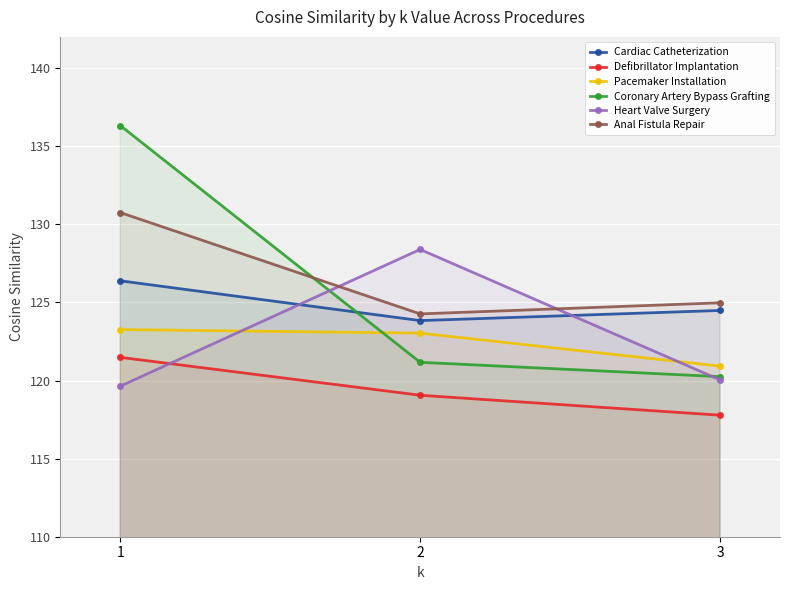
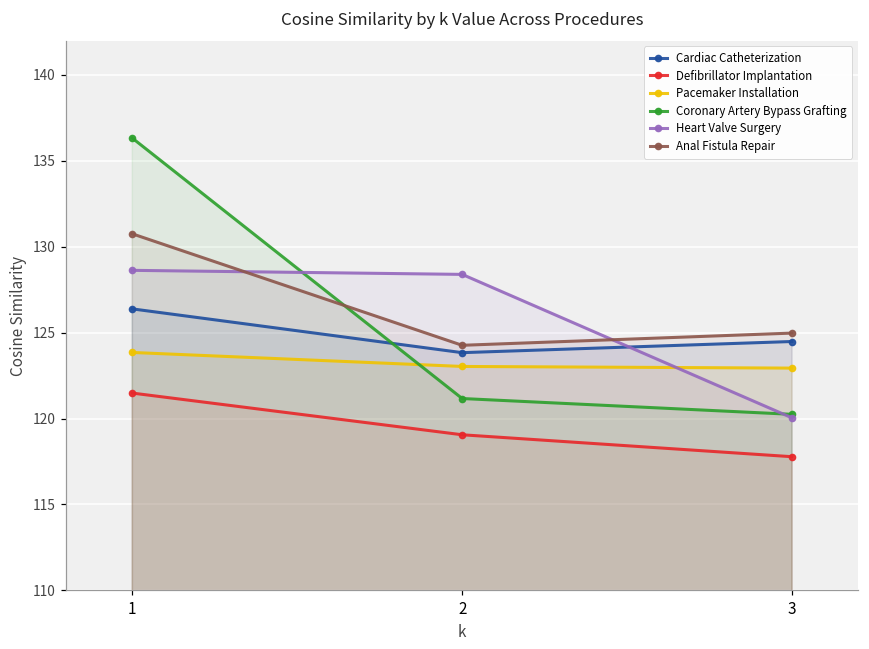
  {
    "Cardiac Catheterization": {
      "1": 126.4,
      "2": 123.8,
      "3": 124.5
    },
    "Defibrillator Implantation": {
      "1": 121.5,
      "2": 119.1,
      "3": 117.8
    },
    "Pacemaker Installation": {
-     "1": 123.3,
+     "1": 123.8,
      "2": 123.0,
-     "3": 120.9
+     "3": 122.9
    },
    "Coronary Artery Bypass Grafting": {
      "1": 136.3,
      "2": 121.2,
      "3": 120.2
    },
    "Heart Valve Surgery": {
-     "1": 119.6,
+     "1": 128.6,
      "2": 128.4,
      "3": 120.0
    },
    "Anal Fistula Repair": {
      "1": 130.8,
      "2": 124.3,
      "3": 125.0
    }
  }
